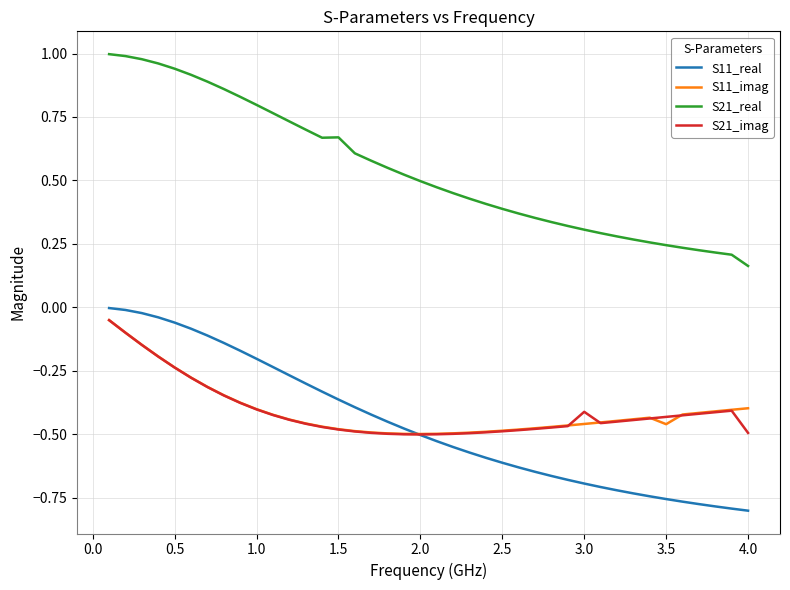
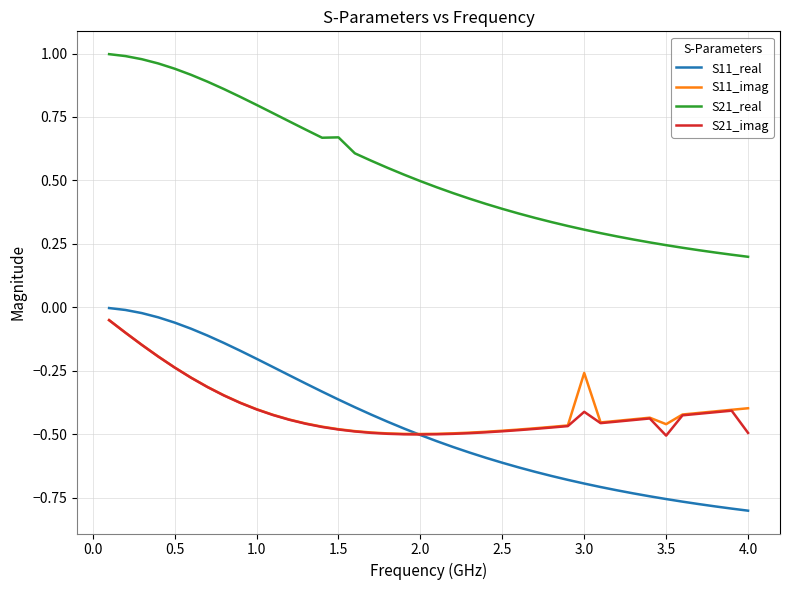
  {
    "S11_real": {
      "0.5": -0.06,
      "1.0": -0.20,
      "1.5": -0.36,
      "2.5": -0.61,
      "3.0": -0.69,
      "3.5": -0.75,
      "4.0": -0.80
    },
    "S11_imag": {
-     "3.0": -0.46,
+     "3.0": -0.26,
      "3.5": -0.46,
      "4.0": -0.40
    },
    "S21_real": {
      "0.5": 0.94,
      "1.0": 0.80,
      "1.5": 0.67,
      "2.0": 0.50,
      "2.5": 0.39,
      "3.0": 0.31,
      "3.5": 0.25,
-     "4.0": 0.16
+     "4.0": 0.20
    },
    "S21_imag": {
      "3.0": -0.41,
-     "3.5": -0.43,
+     "3.5": -0.50,
      "4.0": -0.49
    }
  }
